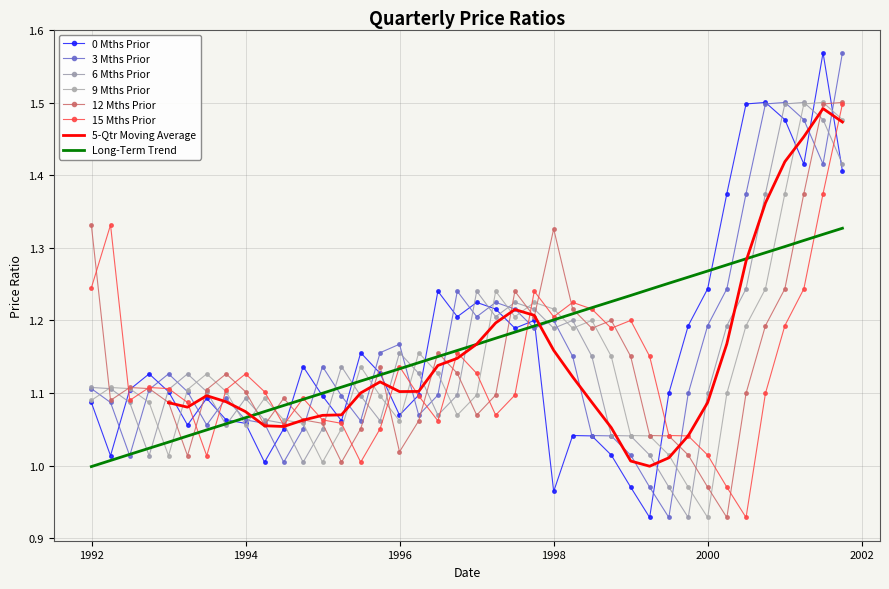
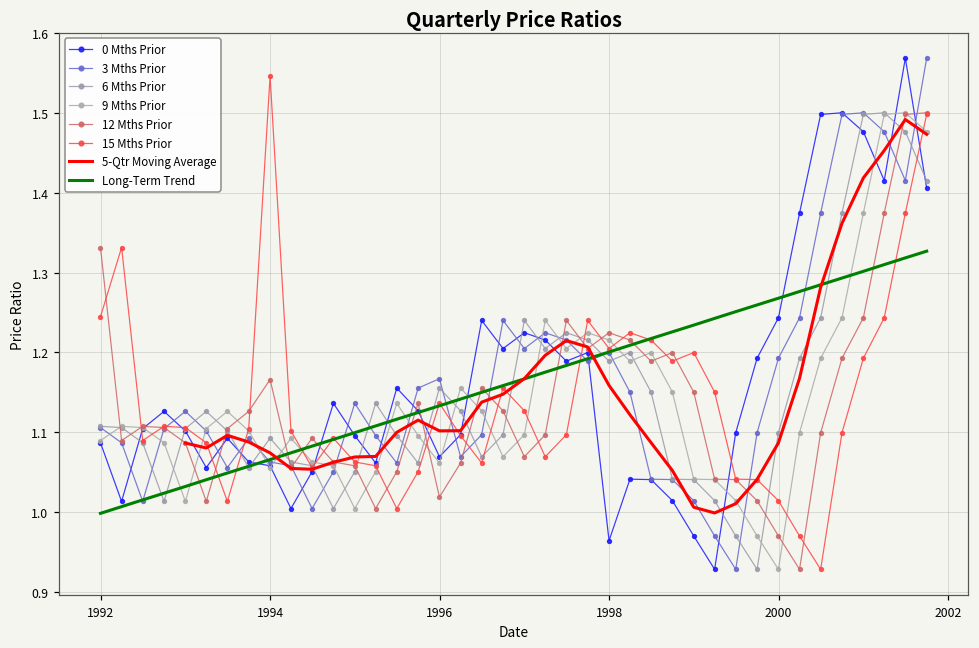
  {
    "0 Mths Prior": {
      "1996": 1.07,
      "1998": 0.96,
      "2000": 1.24
    },
    "3 Mths Prior": {
      "1996": 1.17,
      "2000": 1.19
    },
    "12 Mths Prior": {
      "1992": 1.33,
-     "1994": 1.10,
+     "1994": 1.17,
      "1996": 1.02,
-     "1998": 1.33,
+     "1998": 1.22,
      "2000": 0.97
    },
    "15 Mths Prior": {
      "1992": 1.24,
-     "1994": 1.13,
+     "1994": 1.55,
      "1998": 1.20,
      "2000": 1.01
    },
    "5-Qtr Moving Average": {
      "1994": 1.07,
      "1996": 1.10,
      "1998": 1.16,
      "2000": 1.09
    },
    "Long-Term Trend": {
      "1992": 1.00,
      "2000": 1.27
    }
  }
